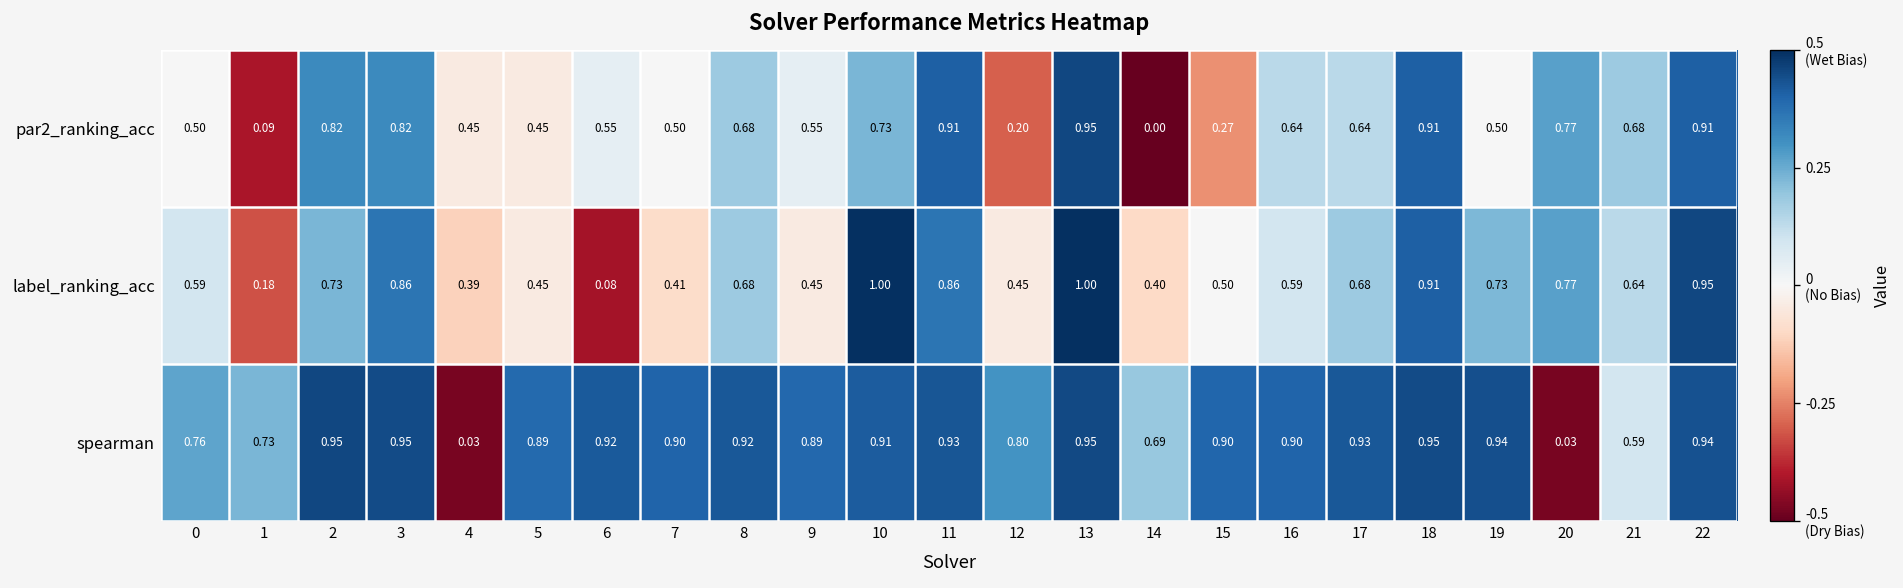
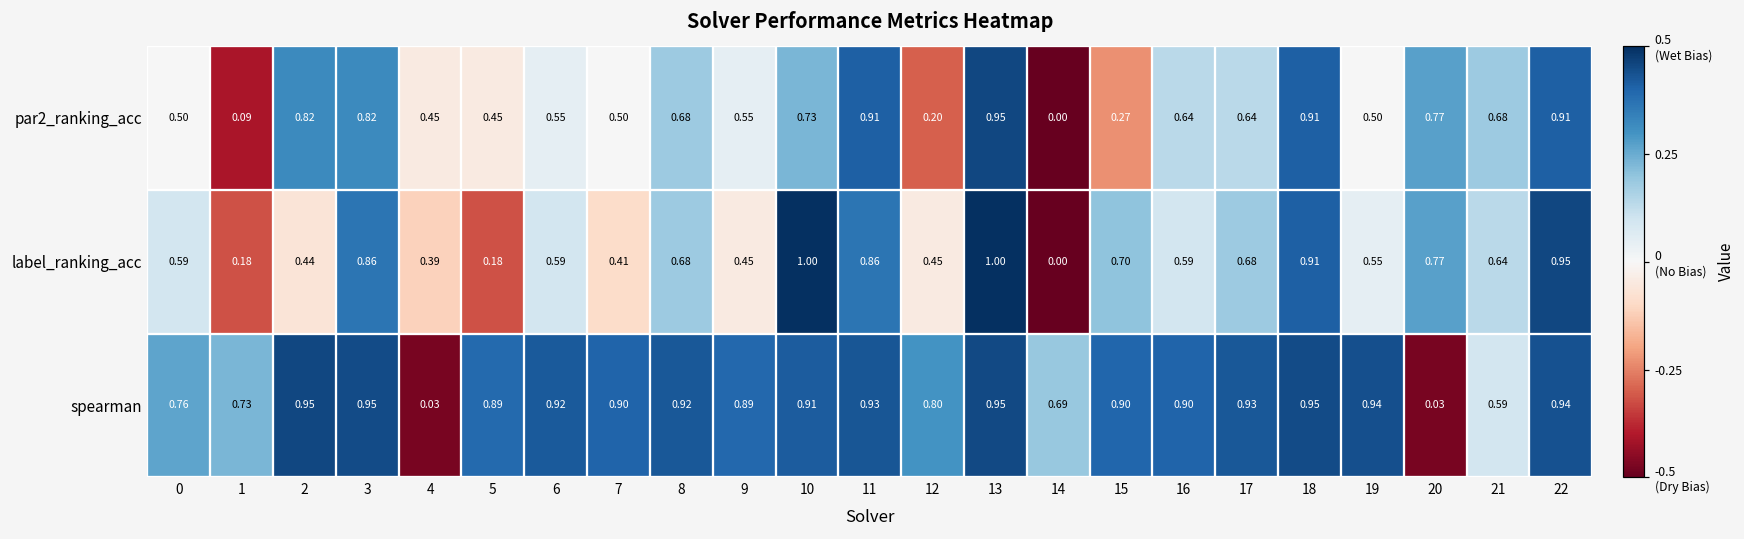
  {
    "par2_ranking_acc": {
      "0": 0.50,
      "1": 0.09,
      "2": 0.82,
      "3": 0.82,
      "4": 0.45,
      "5": 0.45,
      "6": 0.55,
      "7": 0.50,
      "8": 0.68,
      "9": 0.55,
      "10": 0.73,
      "11": 0.91,
      "12": 0.20,
      "13": 0.95,
      "14": 0.00,
      "15": 0.27,
      "16": 0.64,
      "17": 0.64,
      "18": 0.91,
      "19": 0.50,
      "20": 0.77,
      "21": 0.68,
      "22": 0.91
    },
    "label_ranking_acc": {
      "0": 0.59,
      "1": 0.18,
-     "2": 0.73,
+     "2": 0.44,
      "3": 0.86,
      "4": 0.39,
-     "5": 0.45,
-     "6": 0.08,
+     "5": 0.18,
+     "6": 0.59,
      "7": 0.41,
      "8": 0.68,
      "9": 0.45,
      "10": 1.00,
      "11": 0.86,
      "12": 0.45,
      "13": 1.00,
-     "14": 0.40,
-     "15": 0.50,
+     "14": 0.00,
+     "15": 0.70,
      "16": 0.59,
      "17": 0.68,
      "18": 0.91,
-     "19": 0.73,
+     "19": 0.55,
      "20": 0.77,
      "21": 0.64,
      "22": 0.95
    },
    "spearman": {
      "0": 0.76,
      "1": 0.73,
      "2": 0.95,
      "3": 0.95,
      "4": 0.03,
      "5": 0.89,
      "6": 0.92,
      "7": 0.90,
      "8": 0.92,
      "9": 0.89,
      "10": 0.91,
      "11": 0.93,
      "12": 0.80,
      "13": 0.95,
      "14": 0.69,
      "15": 0.90,
      "16": 0.90,
      "17": 0.93,
      "18": 0.95,
      "19": 0.94,
      "20": 0.03,
      "21": 0.59,
      "22": 0.94
    }
  }
